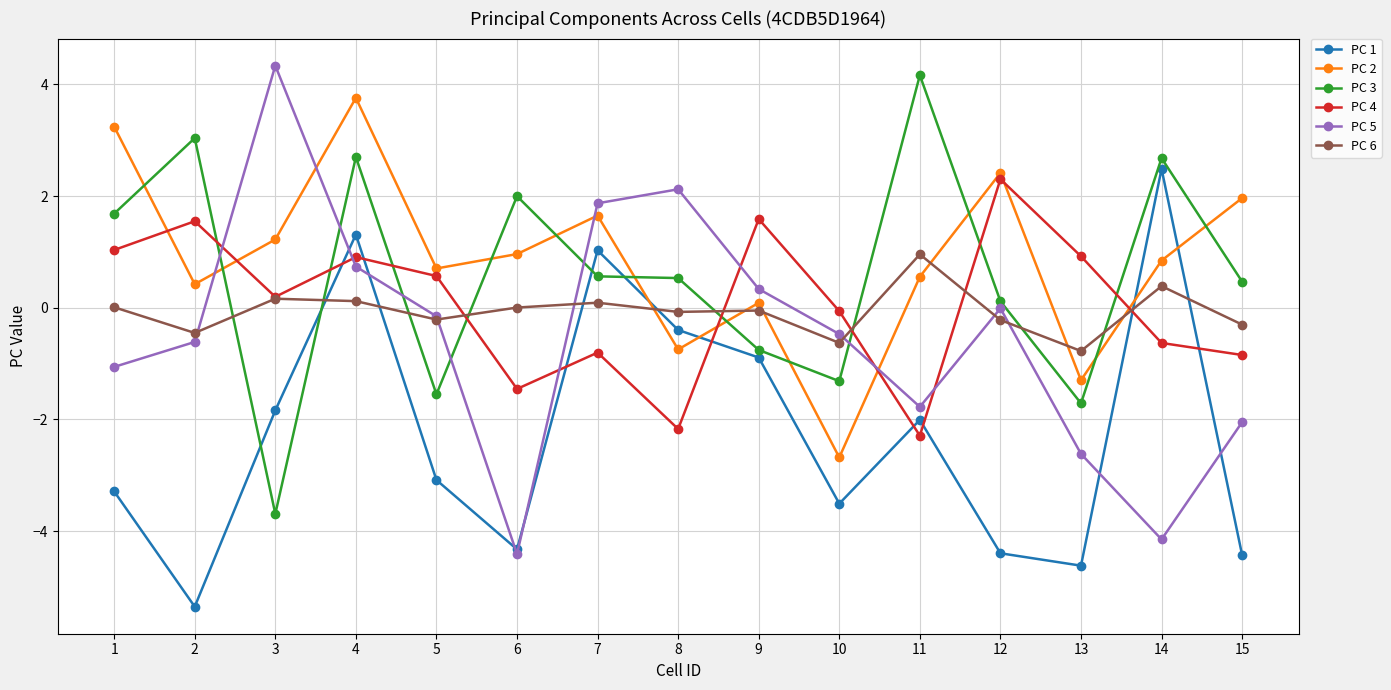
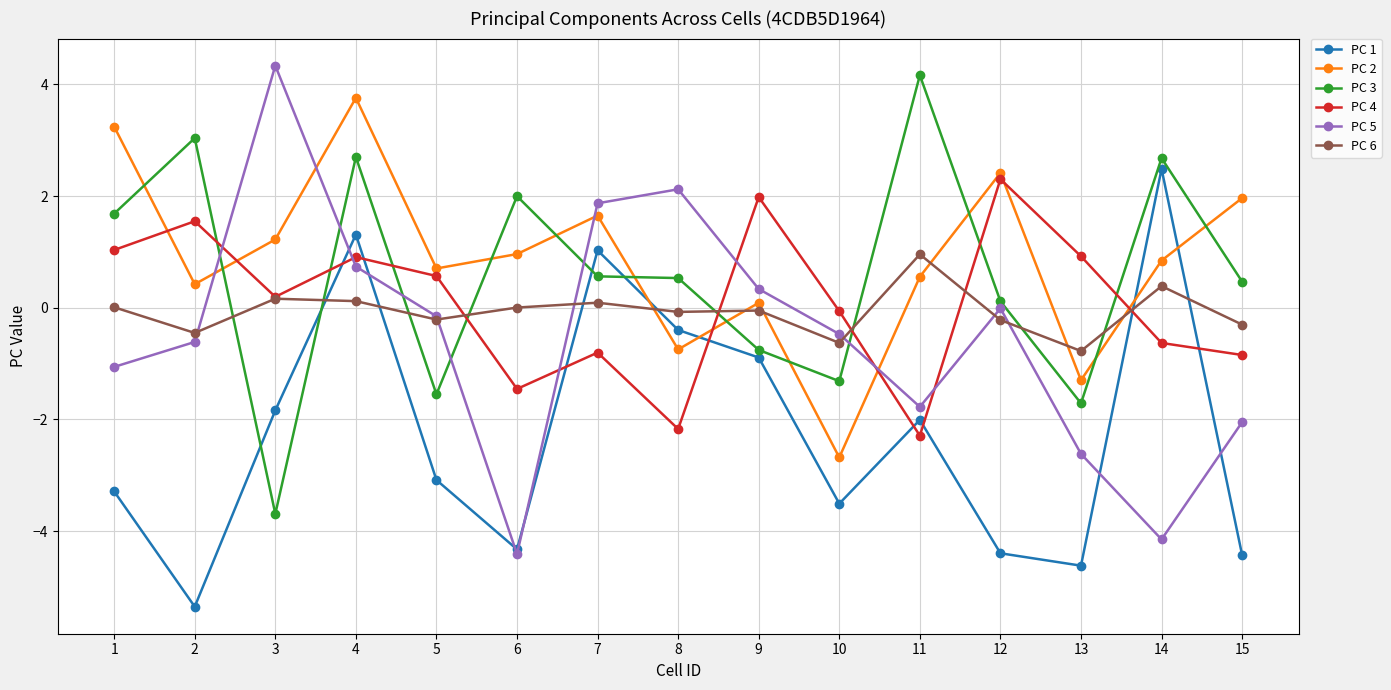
  {
    "PC 1": {
      "1": -3.3,
      "2": -5.4,
      "3": -1.8,
      "4": 1.3,
      "5": -3.1,
      "6": -4.3,
      "7": 1.0,
      "8": -0.4,
      "9": -0.9,
      "10": -3.5,
      "11": -2.0,
      "12": -4.4,
      "13": -4.6,
      "14": 2.5,
      "15": -4.4
    },
    "PC 2": {
      "1": 3.2,
      "2": 0.4,
      "3": 1.2,
      "4": 3.8,
      "5": 0.7,
      "6": 1.0,
      "7": 1.6,
      "8": -0.7,
      "9": 0.1,
      "10": -2.7,
      "11": 0.6,
      "12": 2.4,
      "13": -1.3,
      "14": 0.8,
      "15": 2.0
    },
    "PC 3": {
      "1": 1.7,
      "2": 3.0,
      "3": -3.7,
      "4": 2.7,
      "5": -1.5,
      "6": 2.0,
      "7": 0.6,
      "8": 0.5,
      "9": -0.8,
      "10": -1.3,
      "11": 4.2,
      "12": 0.1,
      "13": -1.7,
      "14": 2.7,
      "15": 0.5
    },
    "PC 4": {
      "1": 1.0,
      "2": 1.5,
      "4": 0.9,
      "5": 0.6,
      "6": -1.5,
      "7": -0.8,
      "8": -2.2,
-     "9": 1.6,
+     "9": 2.0,
      "10": -0.1,
      "11": -2.3,
      "12": 2.3,
      "13": 0.9,
      "14": -0.6,
      "15": -0.8
    },
    "PC 5": {
      "1": -1.1,
      "2": -0.6,
      "3": 4.3,
      "4": 0.7,
      "5": -0.2,
      "6": -4.4,
      "7": 1.9,
      "8": 2.1,
      "9": 0.3,
      "10": -0.5,
      "11": -1.8,
      "12": 0.0,
      "13": -2.6,
      "14": -4.1,
      "15": -2.0
    },
    "PC 6": {
      "1": 0.0,
      "2": -0.5,
      "4": 0.1,
      "5": -0.2,
      "6": 0.0,
      "7": 0.1,
      "8": -0.1,
      "9": 0.0,
      "10": -0.6,
      "11": 1.0,
      "12": -0.2,
      "13": -0.8,
      "14": 0.4,
      "15": -0.3
    }
  }
